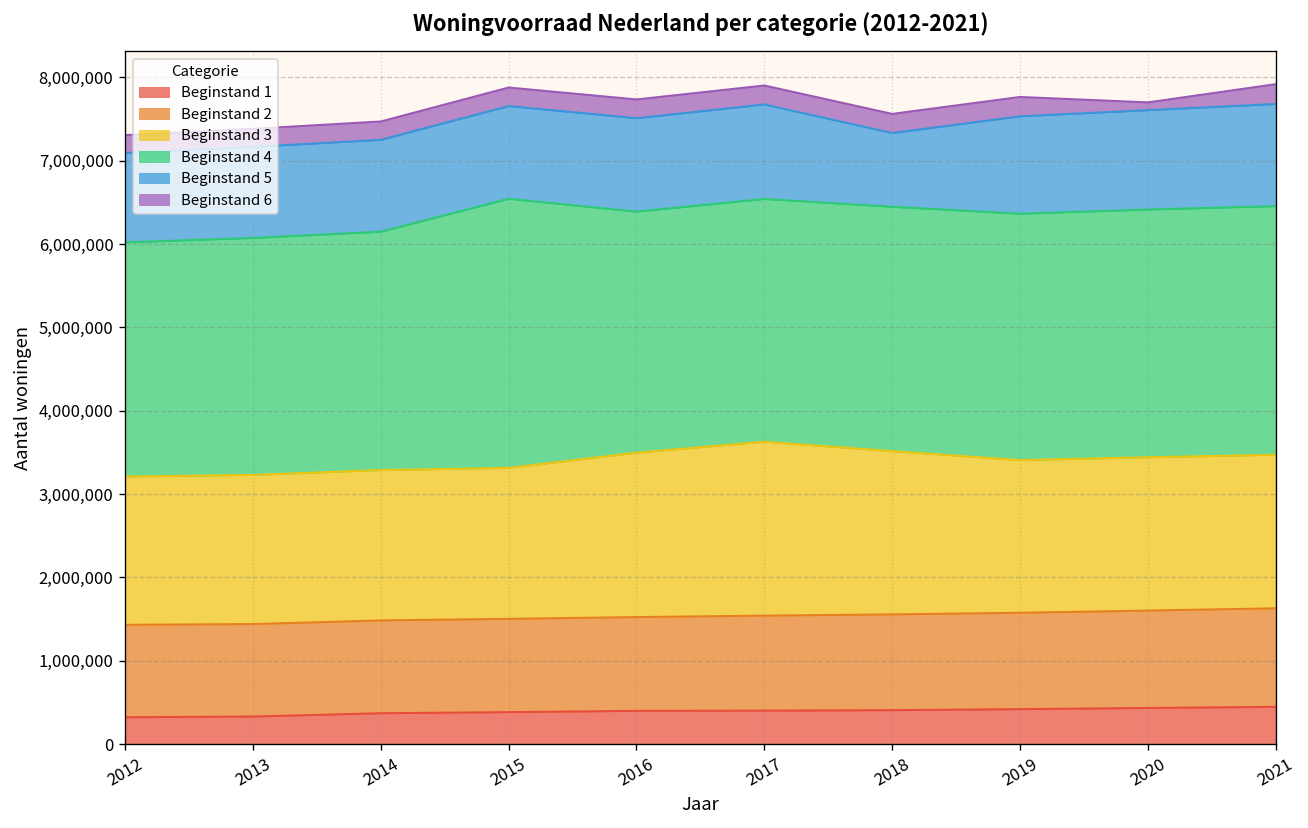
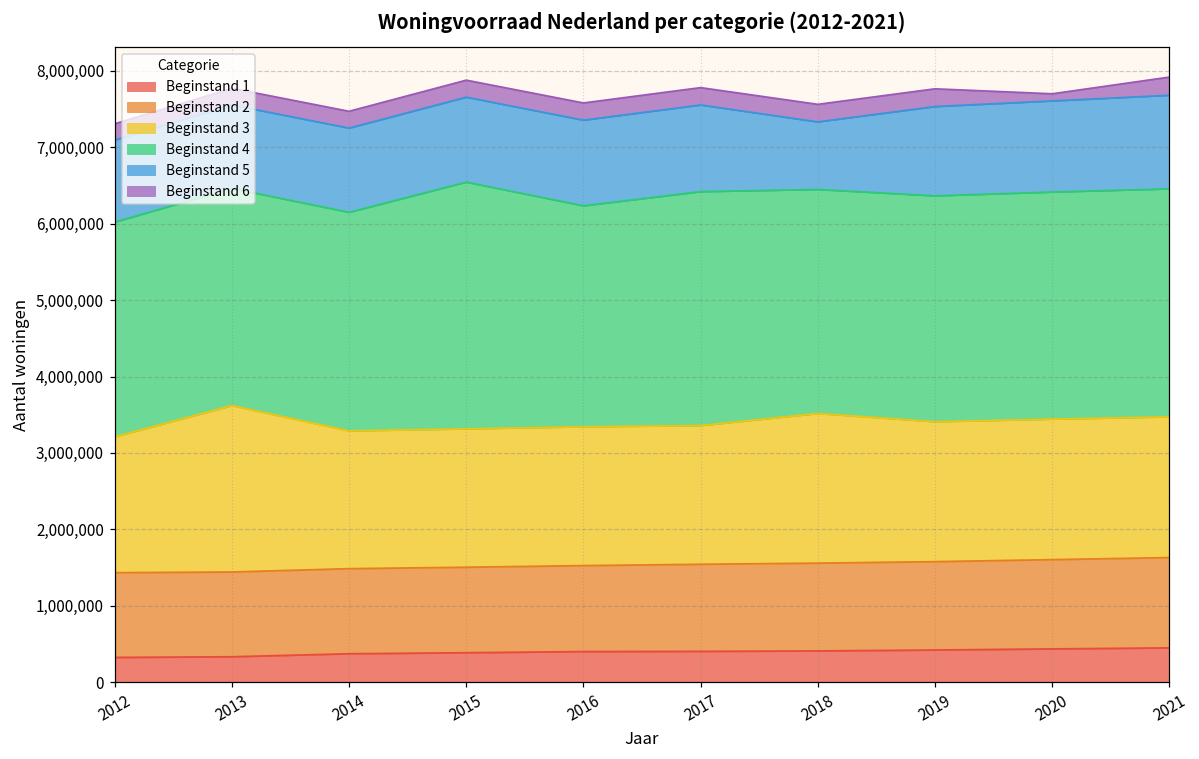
  {
    "Beginstand 3": {
      "2012": "1,800,000",
-     "2013": "1,800,000",
+     "2013": "2,200,000",
      "2014": "1,800,000",
      "2015": "1,800,000",
-     "2016": "2,000,000",
-     "2017": "2,100,000",
+     "2016": "1,800,000",
+     "2017": "1,800,000",
      "2018": "2,000,000",
      "2019": "1,800,000",
      "2020": "1,800,000",
      "2021": "1,800,000"
    },
    "Beginstand 4": {
      "2012": "2,800,000",
      "2014": "2,900,000",
      "2015": "3,200,000",
      "2016": "2,900,000",
-     "2017": "2,900,000",
+     "2017": "3,100,000",
      "2018": "2,900,000",
      "2019": "3,000,000",
      "2020": "3,000,000",
      "2021": "3,000,000"
    },
    "Beginstand 5": {
      "2012": "1,100,000",
      "2014": "1,100,000",
      "2015": "1,100,000",
      "2016": "1,100,000",
      "2017": "1,100,000",
      "2018": "900,000",
      "2019": "1,200,000",
      "2020": "1,200,000",
      "2021": "1,200,000"
    },
    "Beginstand 6": {
      "2012": "200,000",
      "2014": "200,000",
      "2015": "200,000",
      "2016": "200,000",
      "2017": "200,000",
      "2018": "200,000",
      "2019": "200,000",
      "2020": "100,000",
      "2021": "200,000"
    }
  }
